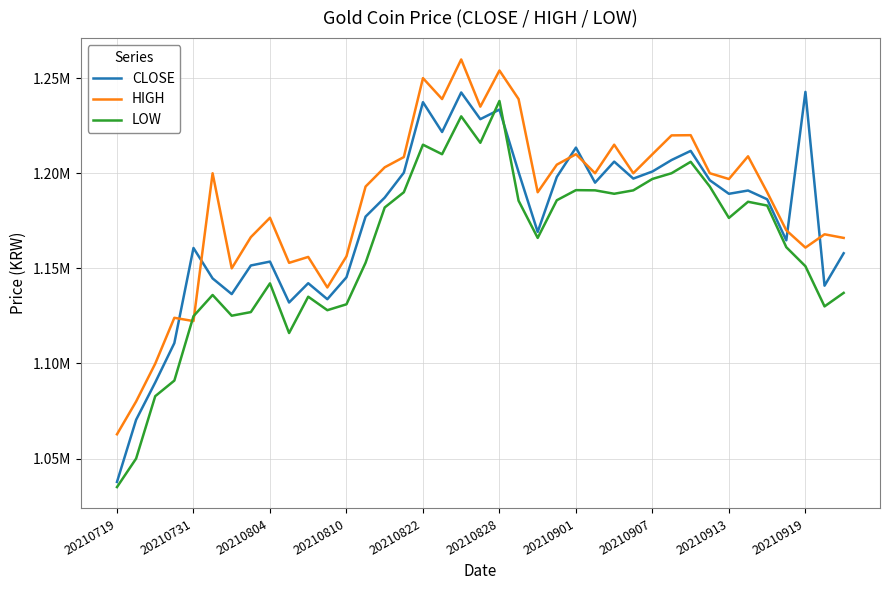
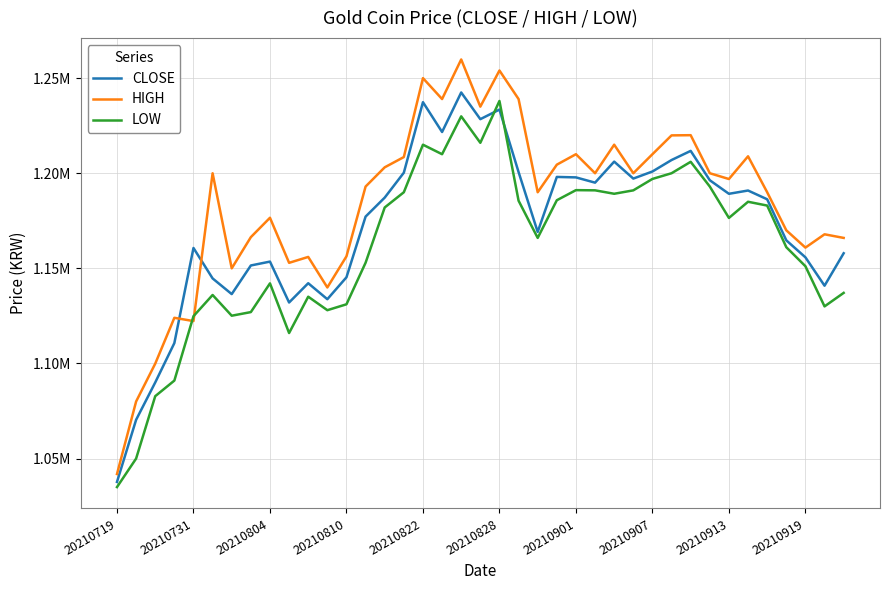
  {
    "CLOSE": {
      "20210719": 1038000,
      "20210731": 1161000,
      "20210804": 1154000,
      "20210810": 1145000,
      "20210822": 1237000,
      "20210828": 1233000,
-     "20210901": 1213000,
+     "20210901": 1198000,
      "20210907": 1201000,
      "20210913": 1189000,
-     "20210919": 1243000
+     "20210919": 1156000
    },
    "HIGH": {
-     "20210719": 1063000,
+     "20210719": 1042000,
      "20210731": 1122000,
      "20210804": 1177000,
      "20210810": 1156000,
      "20210822": 1250000,
      "20210828": 1254000,
      "20210901": 1210000,
      "20210907": 1210000,
      "20210913": 1197000,
      "20210919": 1161000
    },
    "LOW": {
      "20210719": 1035000,
      "20210731": 1125000,
      "20210804": 1142000,
      "20210810": 1131000,
      "20210822": 1215000,
      "20210828": 1238000,
      "20210901": 1191000,
      "20210907": 1197000,
      "20210913": 1177000,
      "20210919": 1151000
    }
  }
